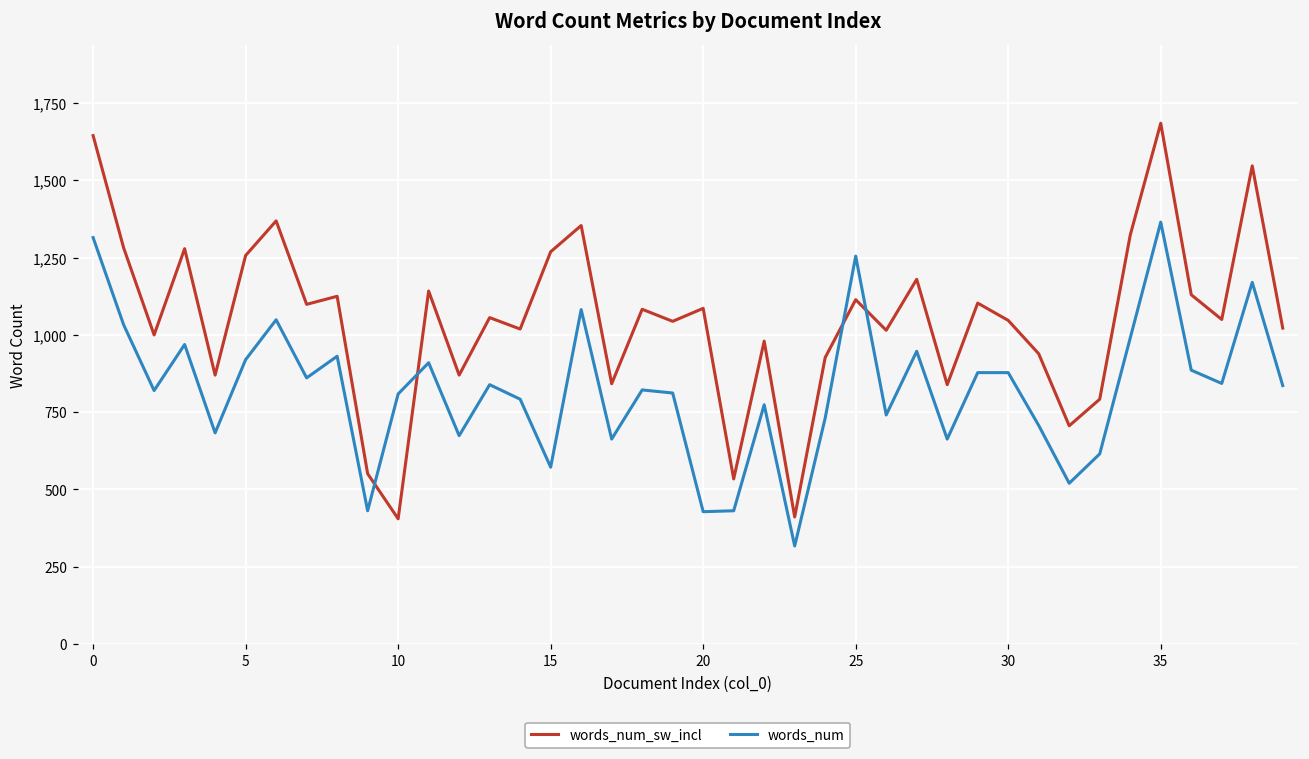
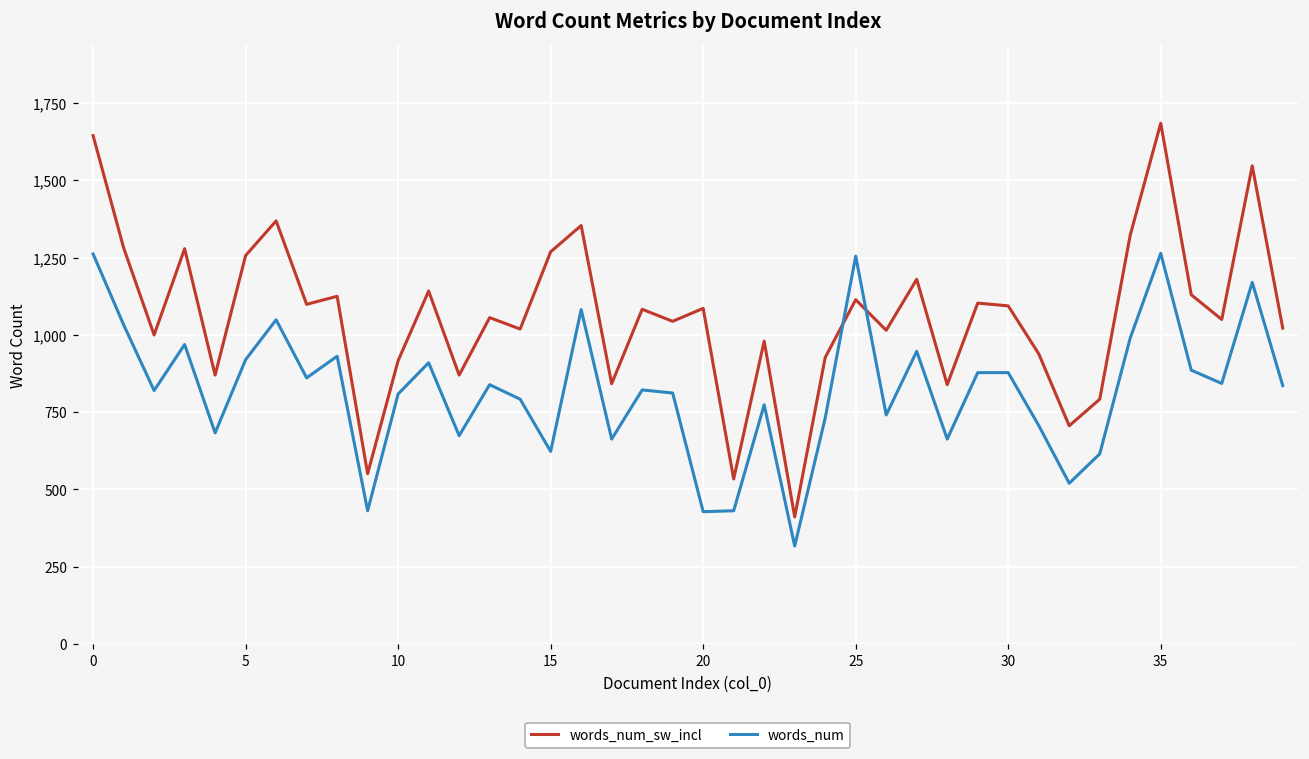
  {
    "words_num_sw_incl": {
      "0": "1,650",
      "5": "1,260",
-     "10": "410",
+     "10": "920",
      "15": "1,270",
      "20": "1,090",
      "25": "1,110",
-     "30": "1,050",
+     "30": "1,090",
      "35": "1,690"
    },
    "words_num": {
-     "0": "1,320",
+     "0": "1,260",
      "5": "920",
      "10": "810",
-     "15": "570",
+     "15": "620",
      "20": "430",
      "25": "1,260",
      "30": "880",
-     "35": "1,370"
+     "35": "1,260"
    }
  }
